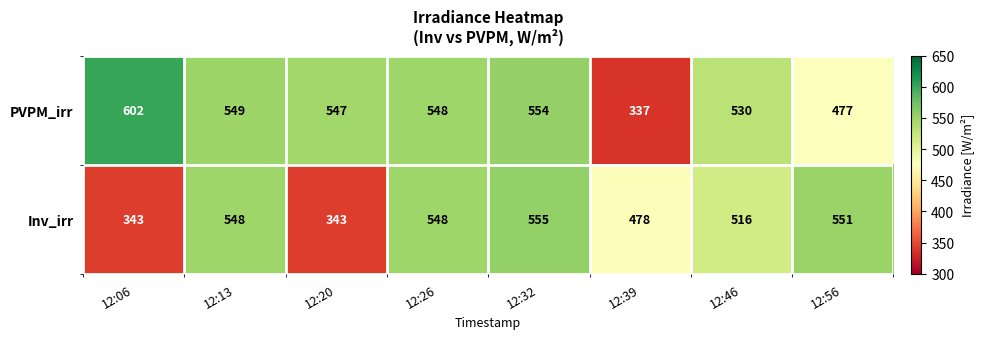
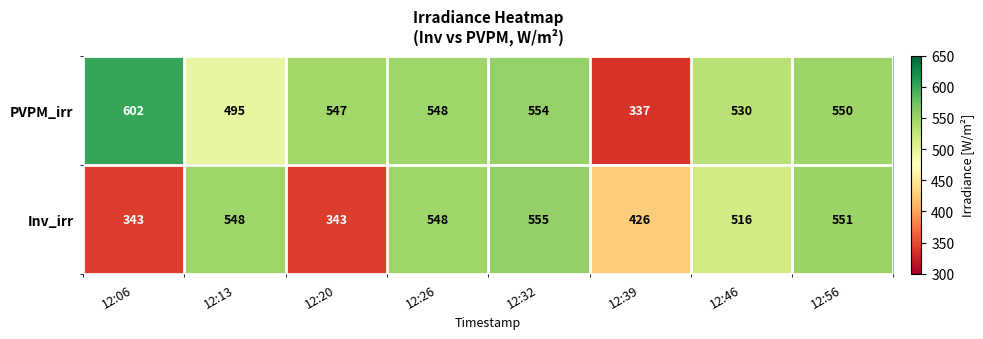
  {
    "PVPM_irr": {
      "12:06": 602,
-     "12:13": 549,
+     "12:13": 495,
      "12:20": 547,
      "12:26": 548,
      "12:32": 554,
      "12:39": 337,
      "12:46": 530,
-     "12:56": 477
+     "12:56": 550
    },
    "Inv_irr": {
      "12:06": 343,
      "12:13": 548,
      "12:20": 343,
      "12:26": 548,
      "12:32": 555,
-     "12:39": 478,
+     "12:39": 426,
      "12:46": 516,
      "12:56": 551
    }
  }
